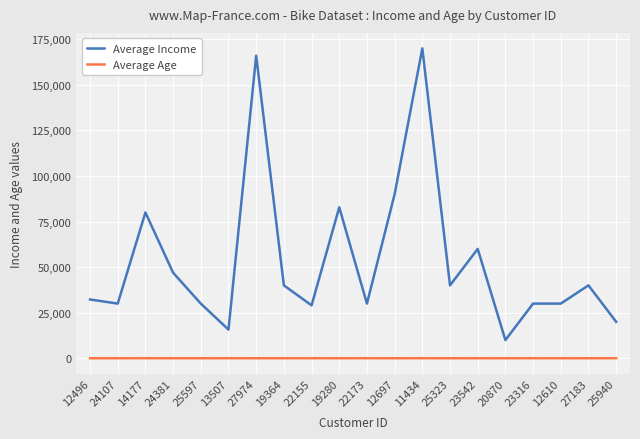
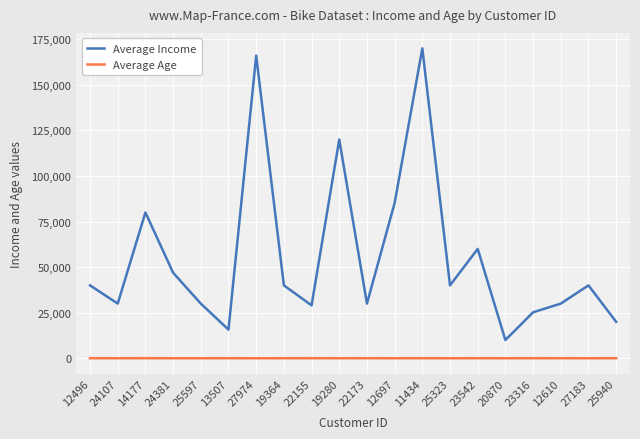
  {
    "Average Income": {
-     "12496": "32,000",
+     "12496": "40,000",
      "24107": "30,000",
      "14177": "80,000",
      "24381": "47,000",
      "25597": "30,000",
      "13507": "16,000",
      "27974": "166,000",
      "19364": "40,000",
      "22155": "29,000",
-     "19280": "83,000",
+     "19280": "120,000",
      "22173": "30,000",
-     "12697": "90,000",
+     "12697": "85,000",
      "11434": "170,000",
      "25323": "40,000",
      "23542": "60,000",
      "20870": "10,000",
-     "23316": "30,000",
+     "23316": "25,000",
      "12610": "30,000",
      "27183": "40,000",
      "25940": "20,000"
    },
    "Average Age": {
      "12496": "0",
      "24107": "0",
      "14177": "0",
      "24381": "0",
      "25597": "0",
      "13507": "0",
      "27974": "0",
      "19364": "0",
      "22155": "0",
      "19280": "0",
      "22173": "0",
      "12697": "0",
      "11434": "0",
      "25323": "0",
      "23542": "0",
      "20870": "0",
      "23316": "0",
      "12610": "0",
      "27183": "0",
      "25940": "0"
    }
  }
